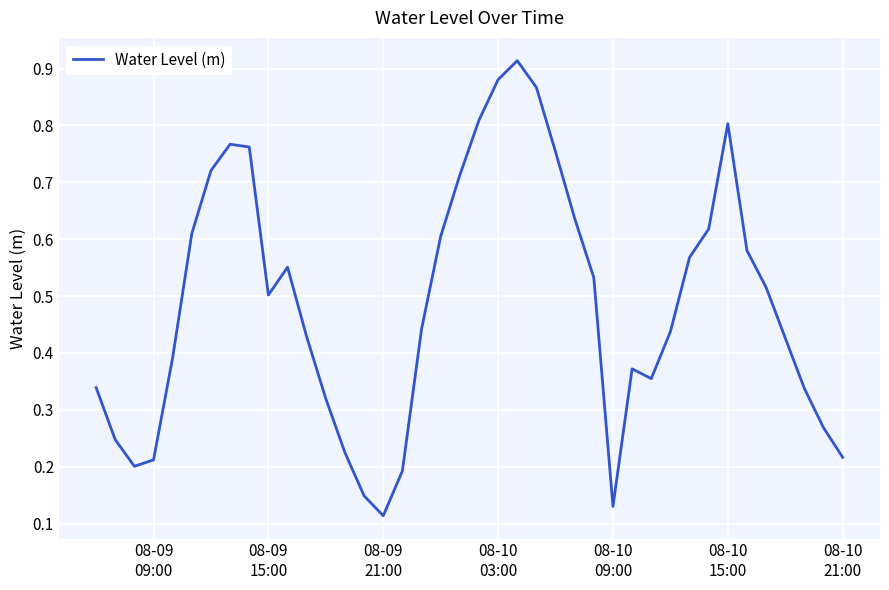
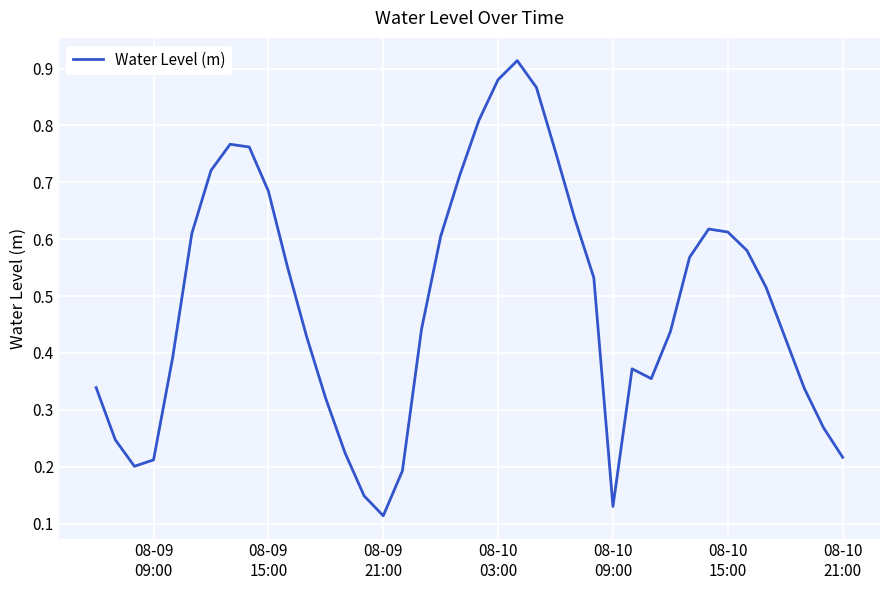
  {
    "08-09 09:00": 0.21,
-   "08-09 15:00": 0.50,
+   "08-09 15:00": 0.68,
    "08-09 21:00": 0.11,
    "08-10 03:00": 0.88,
    "08-10 09:00": 0.13,
-   "08-10 15:00": 0.80,
+   "08-10 15:00": 0.61,
    "08-10 21:00": 0.22
  }
